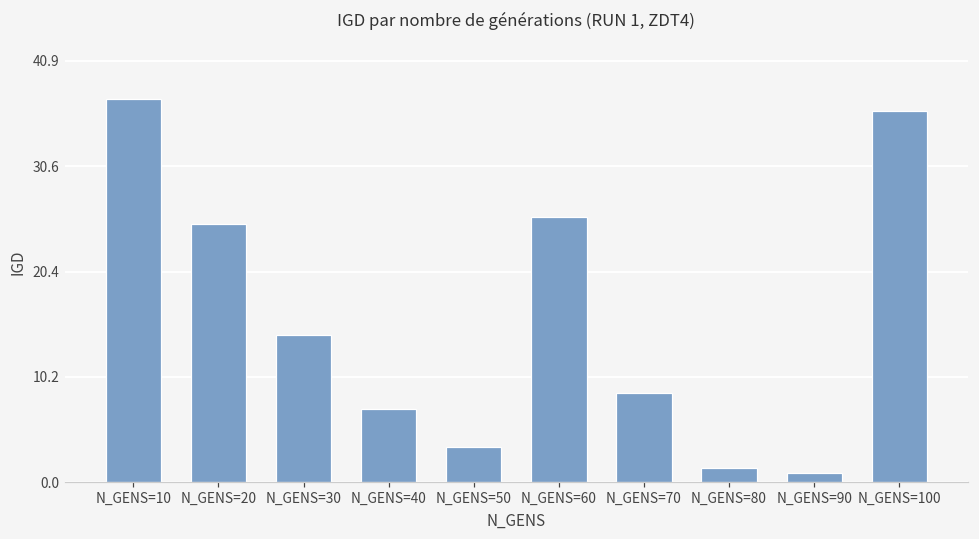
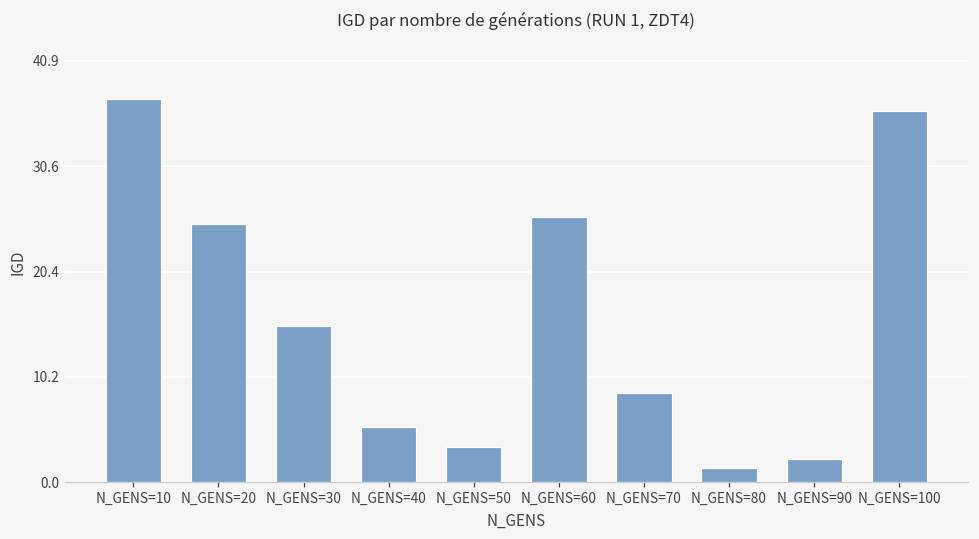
  {
    "N_GENS=10": 37,
    "N_GENS=20": 25,
-   "N_GENS=30": 14,
-   "N_GENS=40": 7,
+   "N_GENS=30": 15,
+   "N_GENS=40": 5,
    "N_GENS=50": 3,
    "N_GENS=60": 26,
    "N_GENS=70": 9,
    "N_GENS=80": 1,
-   "N_GENS=90": 1,
+   "N_GENS=90": 2,
    "N_GENS=100": 36
  }
